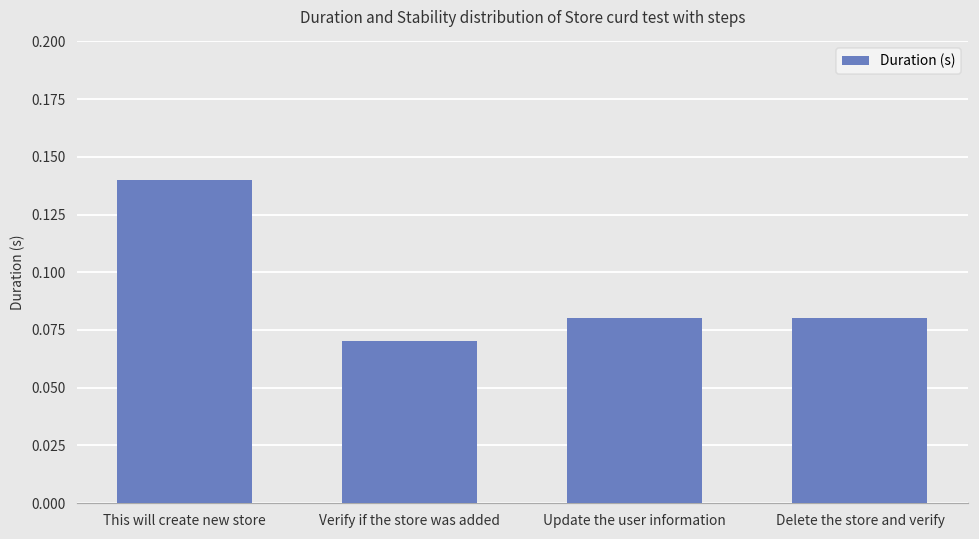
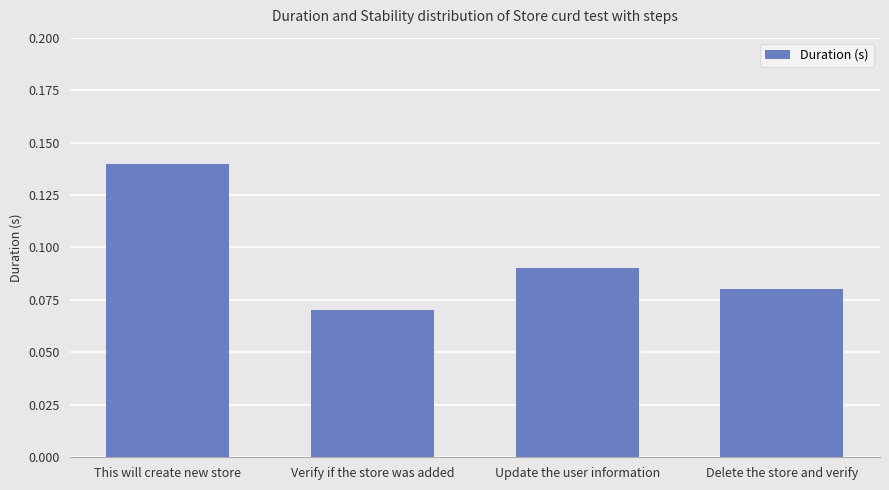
  {
    "This will create new store": 0.14,
    "Verify if the store was added": 0.07,
-   "Update the user information": 0.08,
+   "Update the user information": 0.09,
    "Delete the store and verify": 0.08
  }
